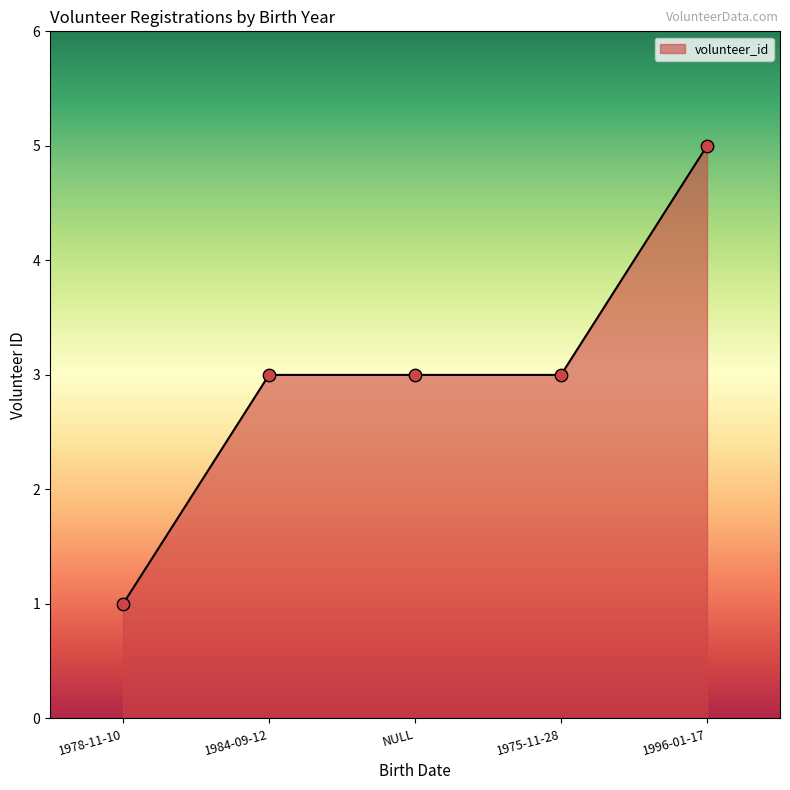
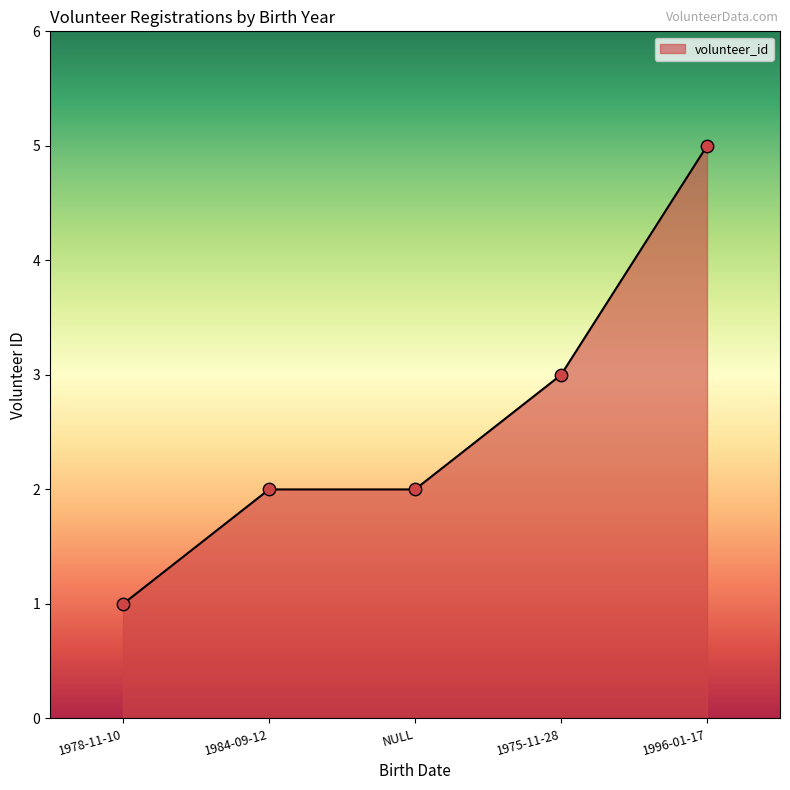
  {
    "1978-11-10": 1,
-   "1984-09-12": 3,
-   "NULL": 3,
+   "1984-09-12": 2,
+   "NULL": 2,
    "1975-11-28": 3,
    "1996-01-17": 5
  }
